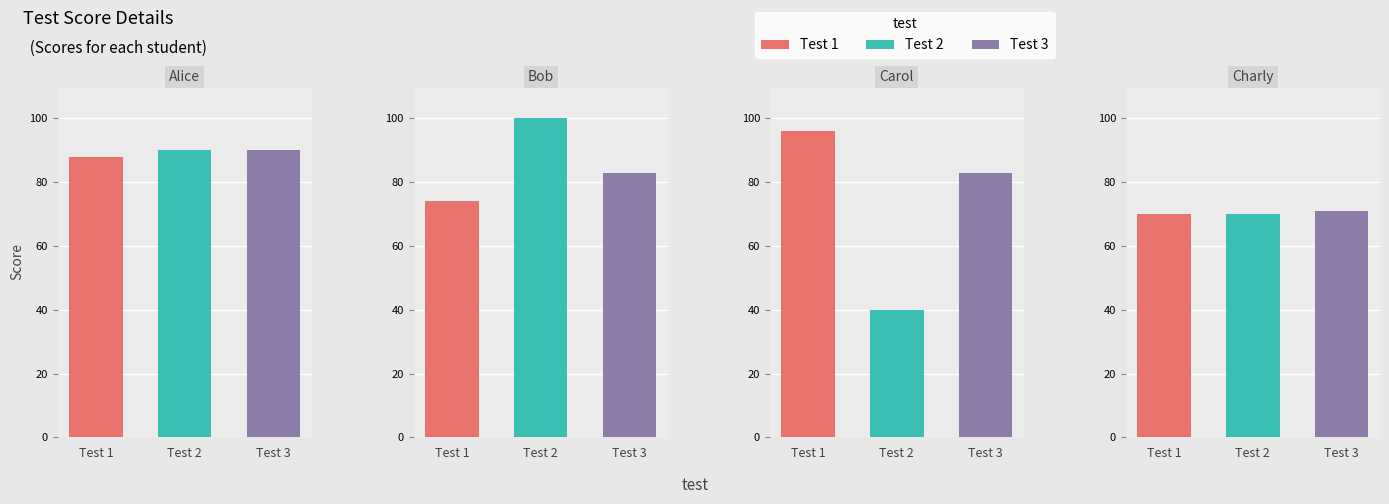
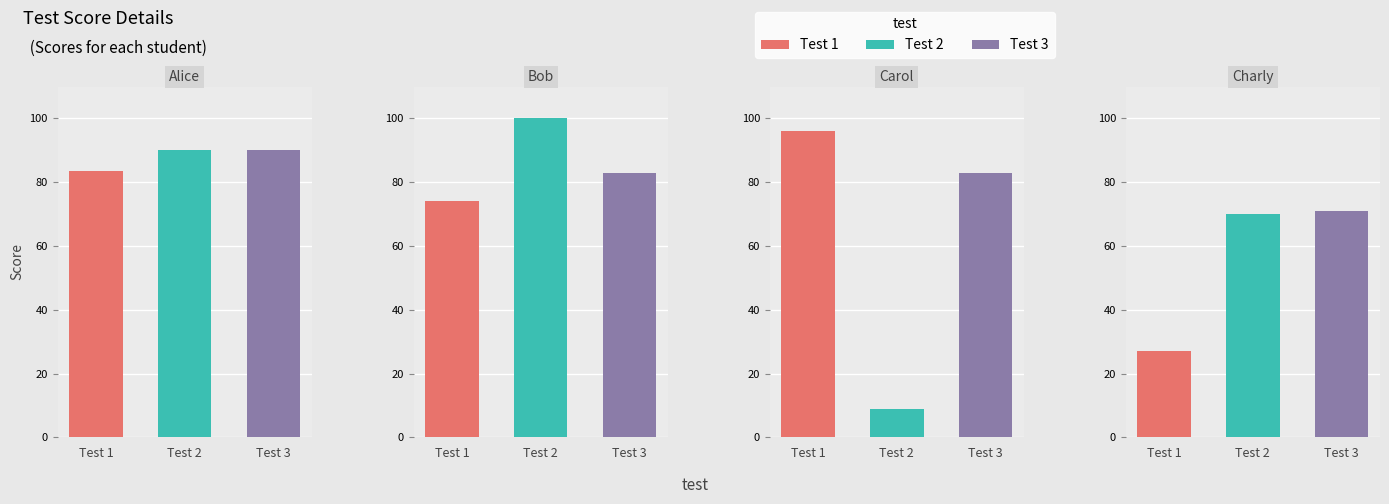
  {
    "Alice": {
-     "Test 1": 88,
+     "Test 1": 84,
      "Test 2": 90,
      "Test 3": 90
    },
    "Bob": {
      "Test 1": 74,
      "Test 2": 100,
      "Test 3": 83
    },
    "Carol": {
      "Test 1": 96,
-     "Test 2": 40,
+     "Test 2": 9,
      "Test 3": 83
    },
    "Charly": {
-     "Test 1": 70,
+     "Test 1": 27,
      "Test 2": 70,
      "Test 3": 71
    }
  }
